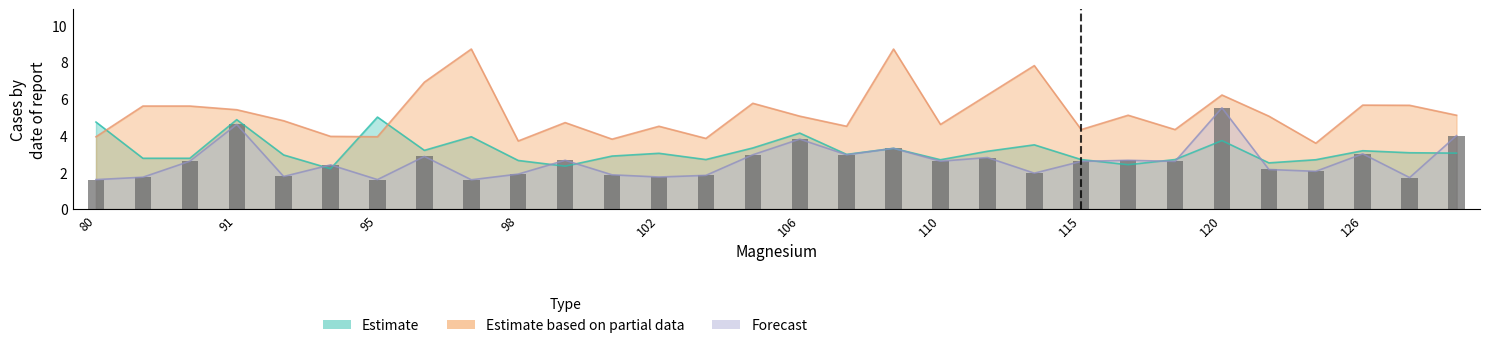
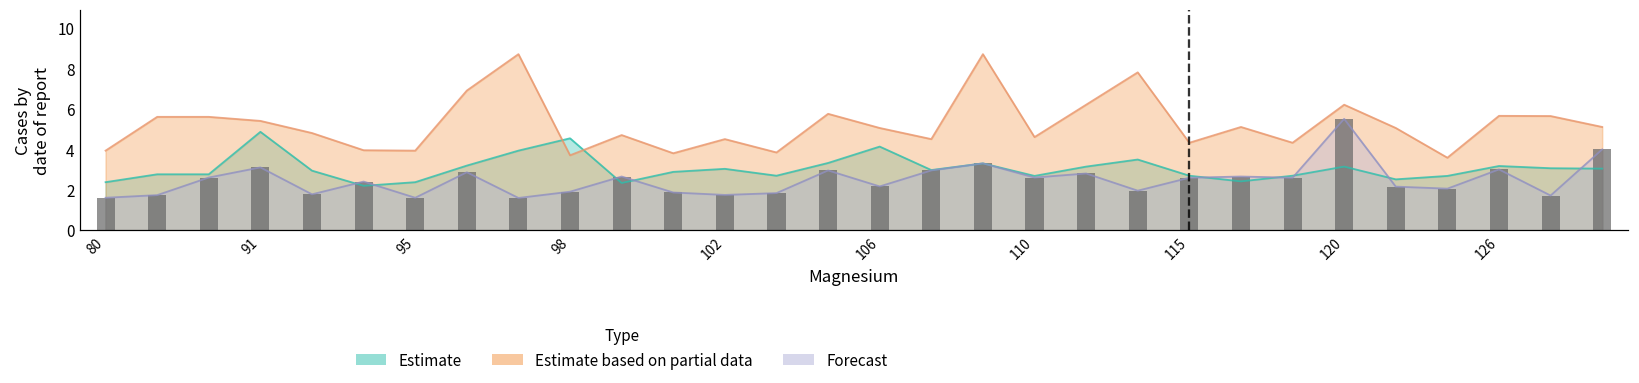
  {
    "Estimate": {
-     "80": 4.7,
+     "80": 2.4,
      "91": 4.9,
-     "95": 5.0,
-     "98": 2.6,
+     "95": 2.4,
+     "98": 4.5,
      "102": 3.0,
      "106": 4.1,
-     "120": 3.7,
+     "120": 3.1,
      "126": 3.2
    },
    "Forecast": {
      "80": 1.6,
-     "91": 4.6,
+     "91": 3.1,
      "95": 1.6,
      "98": 1.9,
      "102": 1.7,
-     "106": 3.8,
+     "106": 2.2,
      "110": 2.6,
      "115": 2.6,
      "120": 5.5,
      "126": 3.0
    },
    "Estimate based on partial data": {
      "80": 3.9,
      "91": 5.4,
      "95": 3.9,
      "98": 3.7,
      "102": 4.5,
      "106": 5.1,
      "110": 4.6,
      "115": 4.3,
      "120": 6.2,
      "126": 5.7
    }
  }
